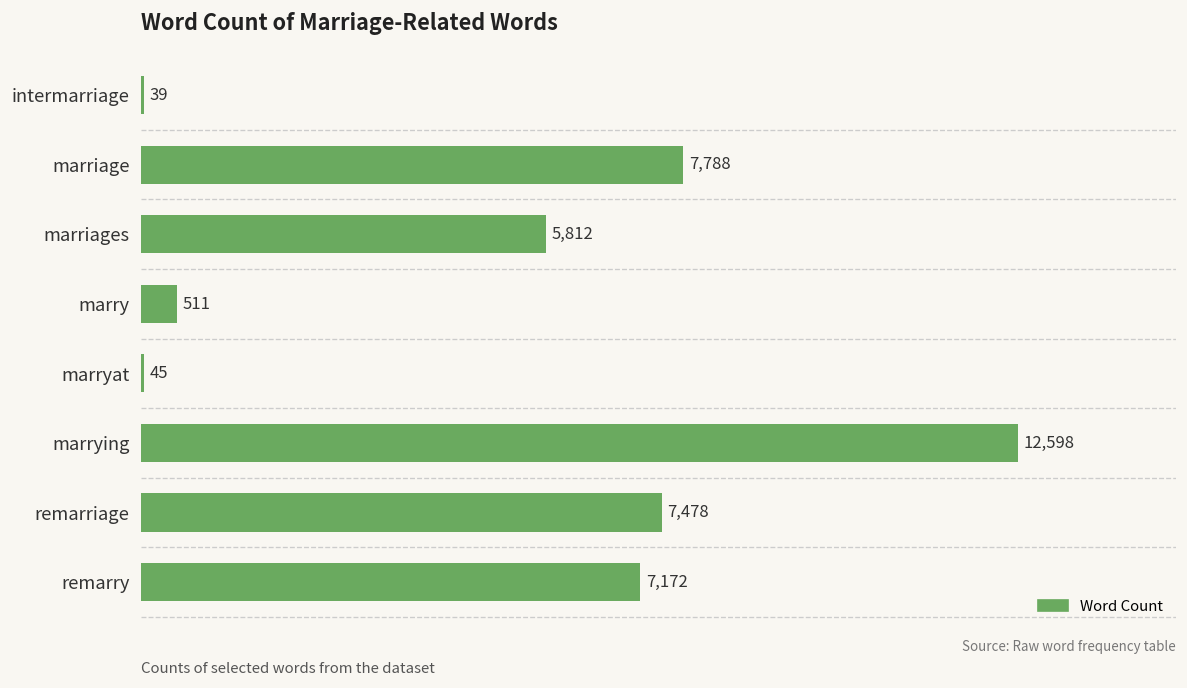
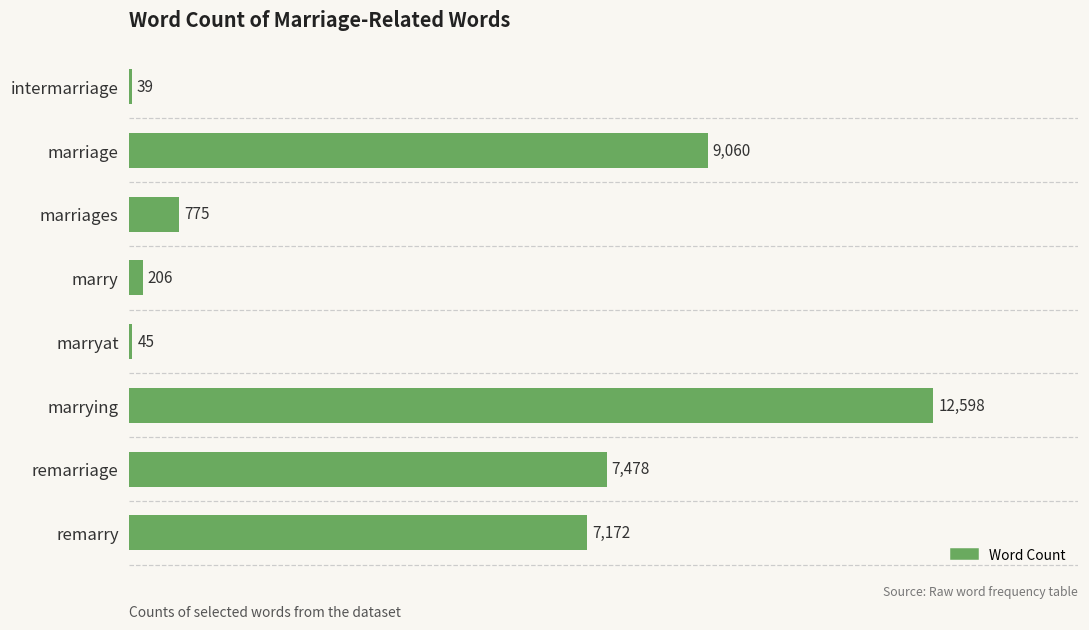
  {
    "intermarriage": "39",
-   "marriage": "7,788",
-   "marriages": "5,812",
-   "marry": "511",
+   "marriage": "9,060",
+   "marriages": "775",
+   "marry": "206",
    "marryat": "45",
    "marrying": "12,598",
    "remarriage": "7,478",
    "remarry": "7,172"
  }
